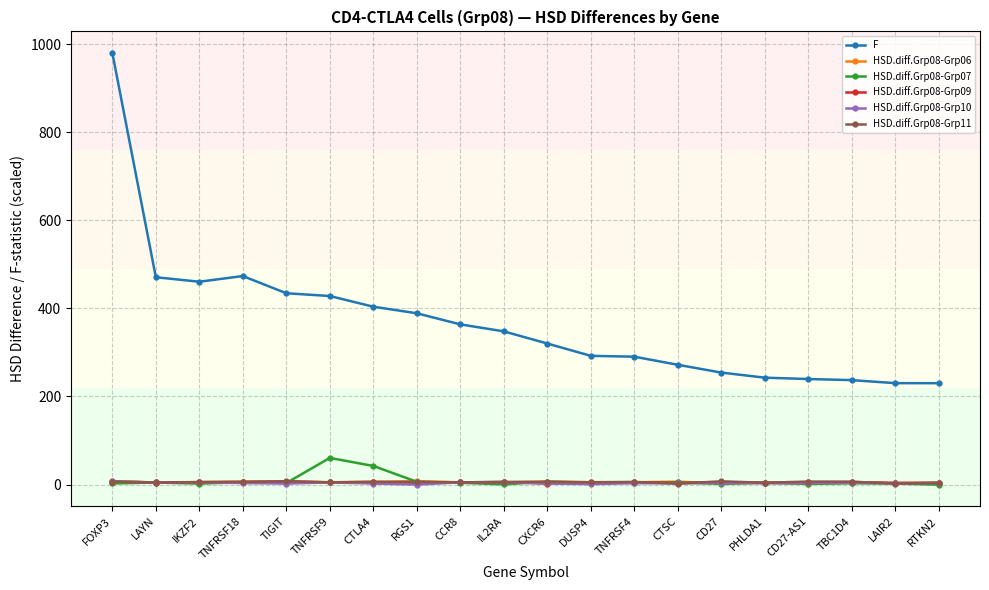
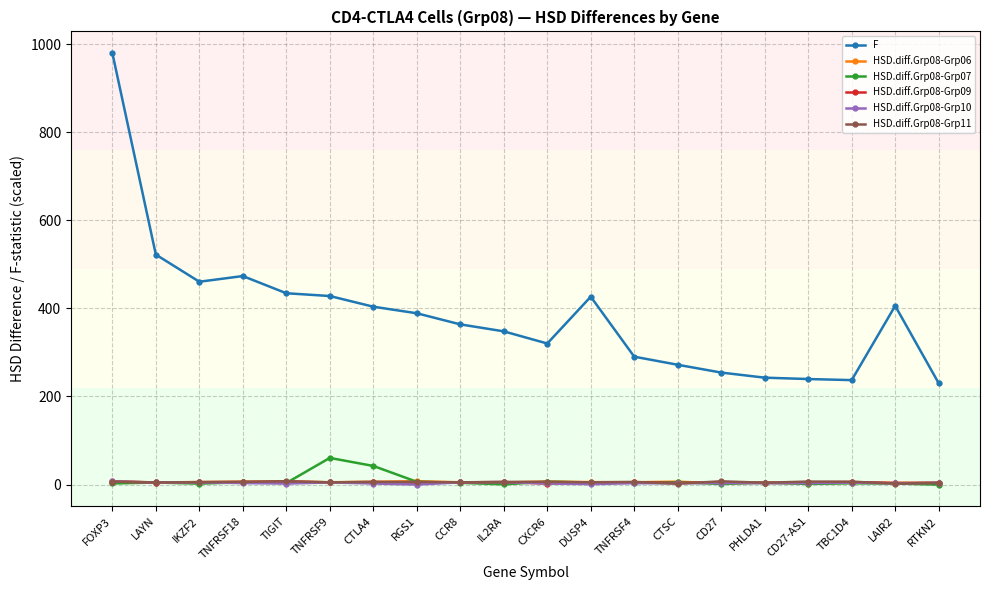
  {
    "F": {
      "FOXP3": 980,
-     "LAYN": 470,
+     "LAYN": 520,
      "IKZF2": 460,
      "TNFRSF18": 470,
      "TIGIT": 430,
      "TNFRSF9": 430,
      "CTLA4": 400,
      "RGS1": 390,
      "CCR8": 360,
      "IL2RA": 350,
      "CXCR6": 320,
-     "DUSP4": 290,
+     "DUSP4": 430,
      "TNFRSF4": 290,
      "CTSC": 270,
      "CD27": 250,
      "PHLDA1": 240,
      "CD27-AS1": 240,
      "TBC1D4": 240,
-     "LAIR2": 230,
+     "LAIR2": 410,
      "RTKN2": 230
    },
    "HSD.diff.Grp08-Grp07": {
      "TNFRSF9": 60,
      "CTLA4": 40
    }
  }
